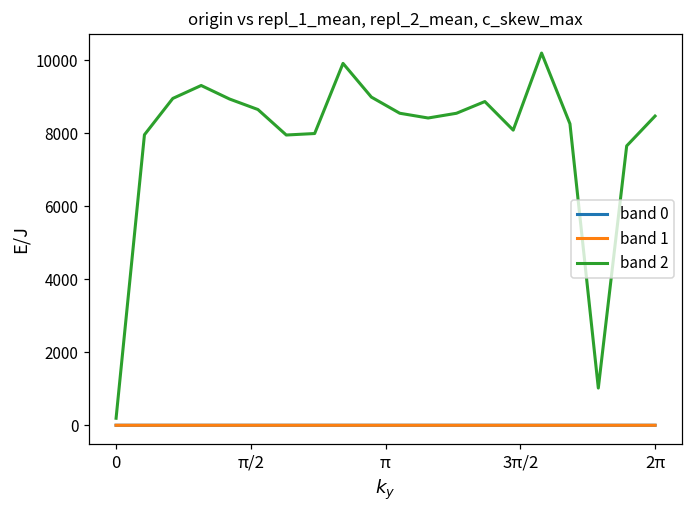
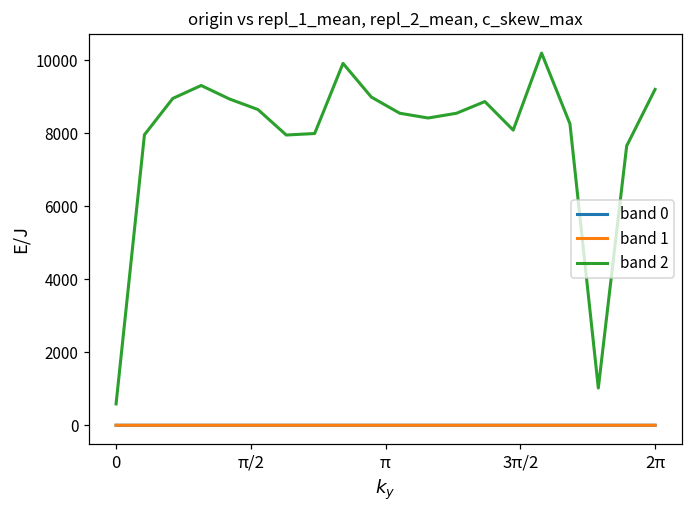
  {
    "band 1": {
      "0": 0,
      "2π": 0
    },
    "band 2": {
-     "0": 200,
-     "2π": 8500
+     "0": 600,
+     "2π": 9200
    }
  }
